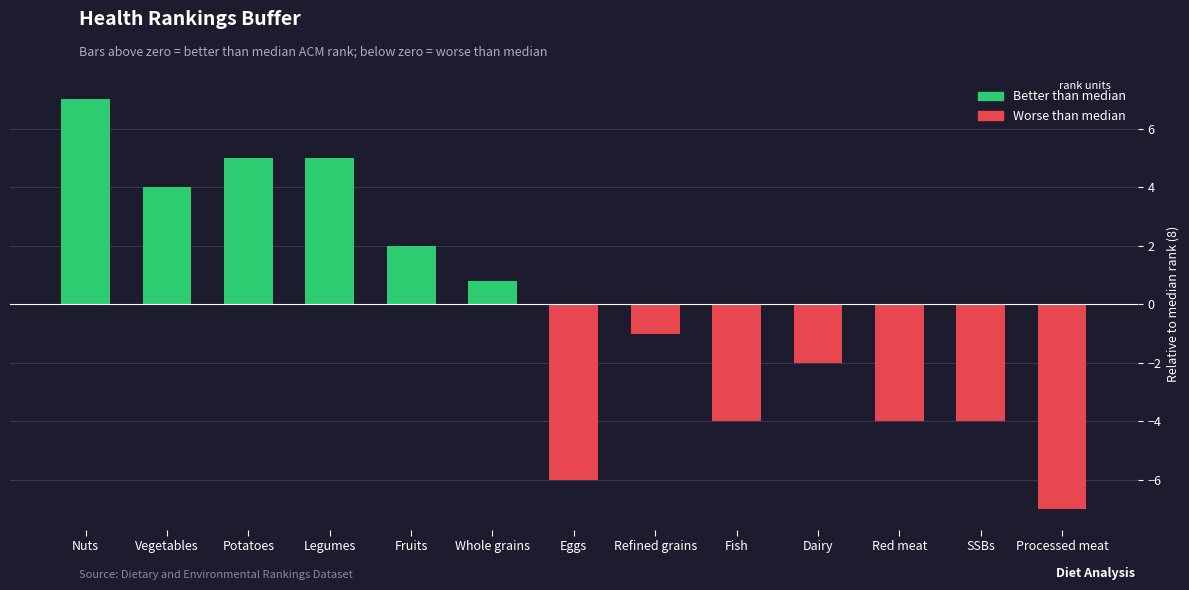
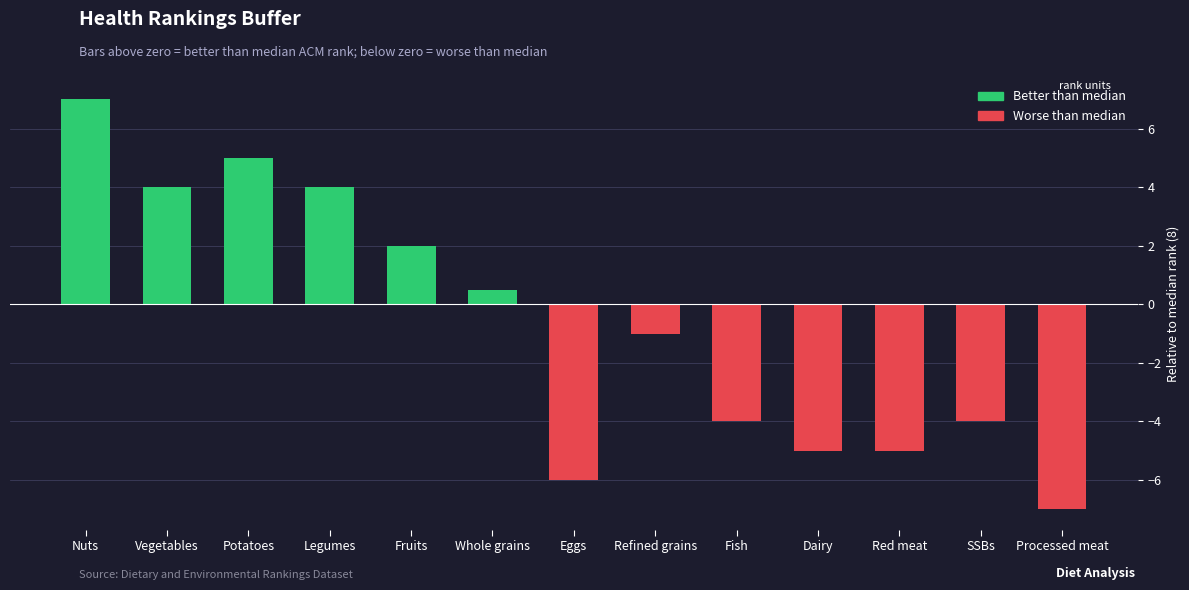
  {
    "Nuts": 7.0,
    "Vegetables": 4.0,
    "Potatoes": 5.0,
-   "Legumes": 5.0,
+   "Legumes": 4.0,
    "Fruits": 2.0,
-   "Whole grains": 0.8,
+   "Whole grains": 0.5,
    "Eggs": -6.0,
    "Refined grains": -1.0,
    "Fish": -4.0,
-   "Dairy": -2.0,
-   "Red meat": -4.0,
+   "Dairy": -5.0,
+   "Red meat": -5.0,
    "SSBs": -4.0,
    "Processed meat": -7.0
  }
